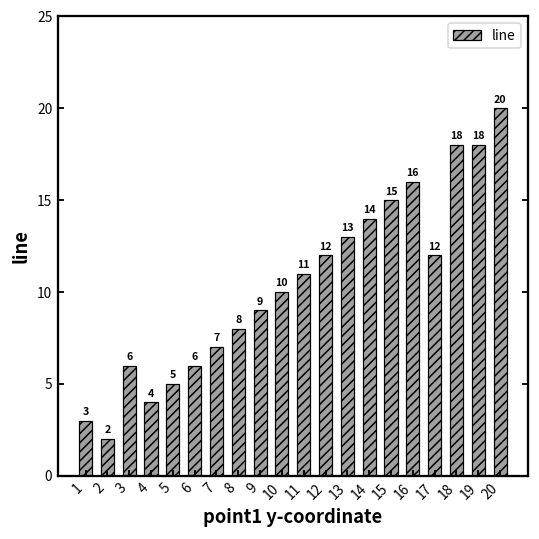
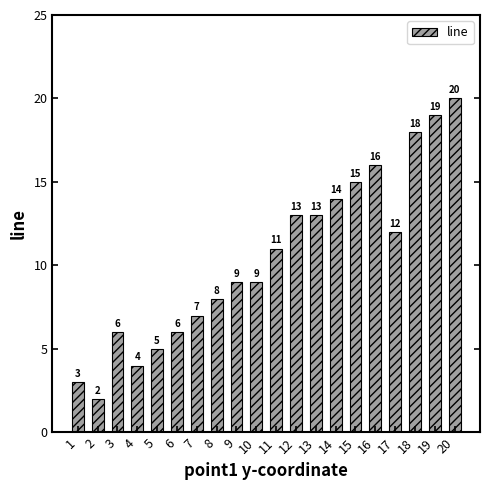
  {
    "1": 3,
    "2": 2,
    "3": 6,
    "4": 4,
    "5": 5,
    "6": 6,
    "7": 7,
    "8": 8,
    "9": 9,
-   "10": 10,
+   "10": 9,
    "11": 11,
-   "12": 12,
+   "12": 13,
    "13": 13,
    "14": 14,
    "15": 15,
    "16": 16,
    "17": 12,
    "18": 18,
-   "19": 18,
+   "19": 19,
    "20": 20
  }
